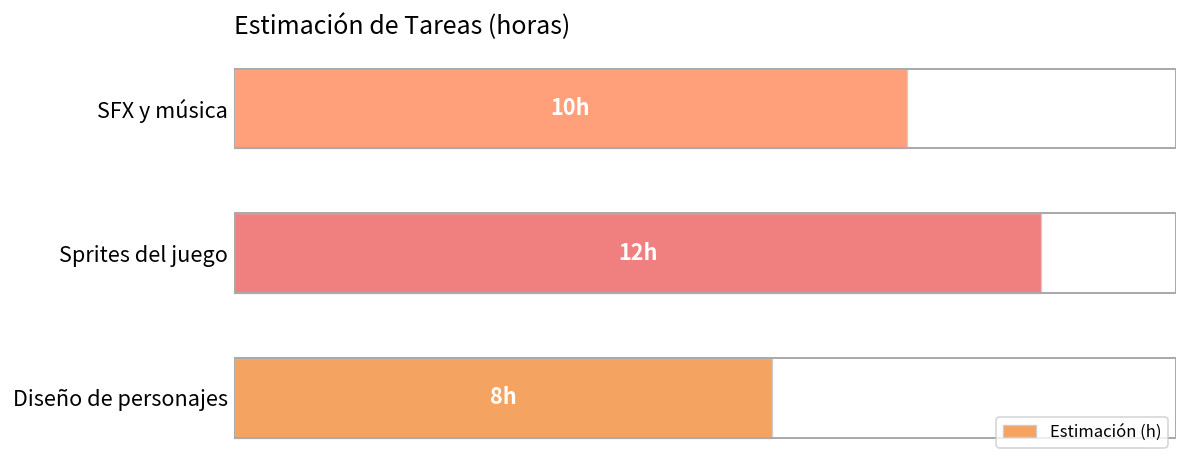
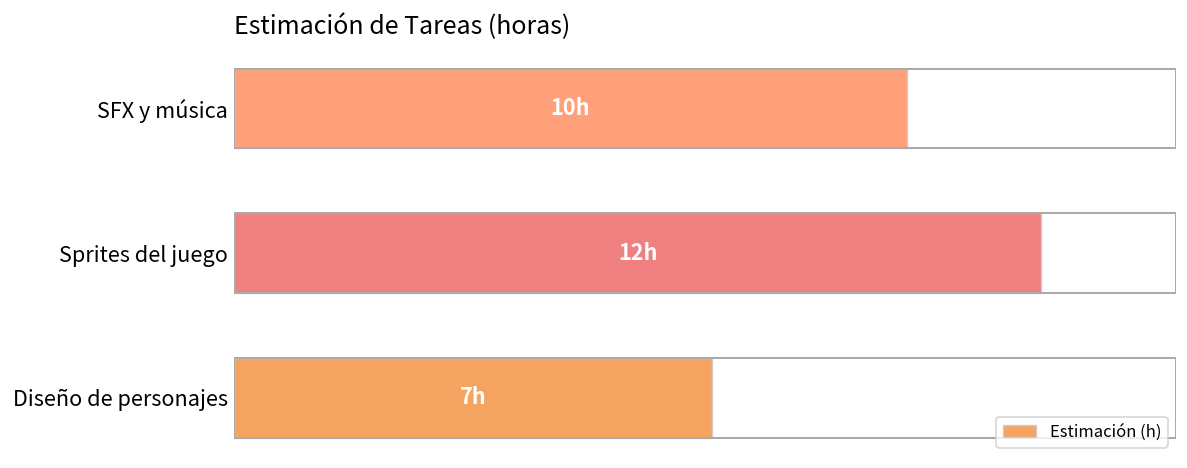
  {
    "SFX y música": "10h",
    "Sprites del juego": "12h",
-   "Diseño de personajes": "8h"
+   "Diseño de personajes": "7h"
  }
